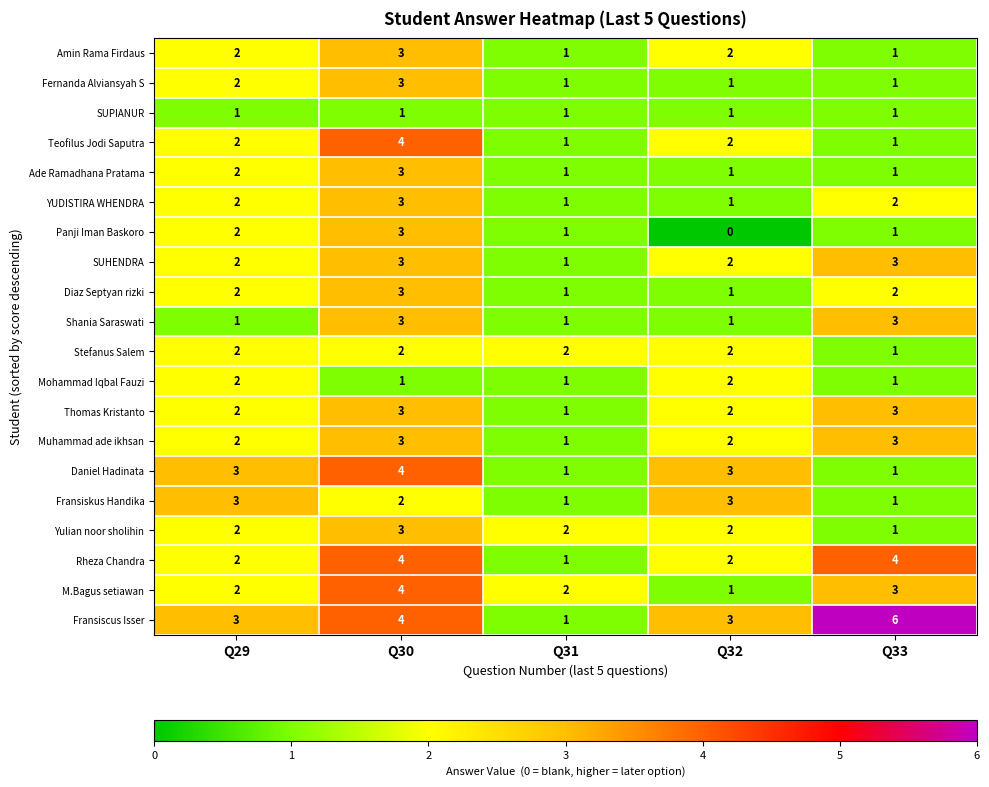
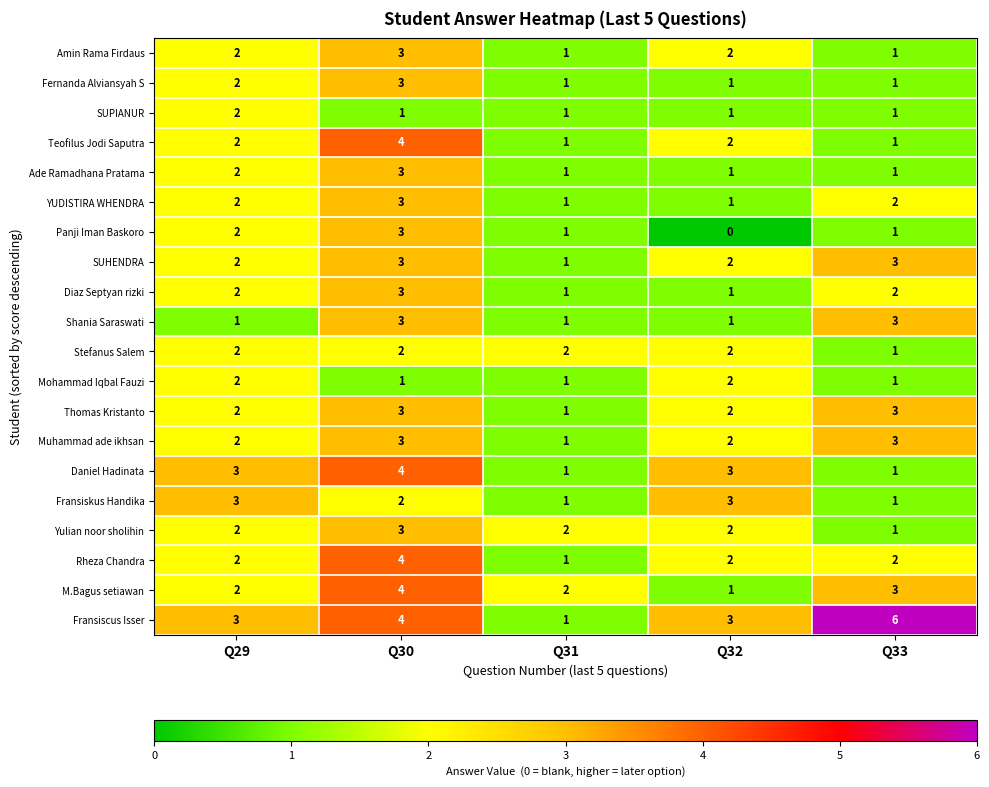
  {
    "Amin Rama Firdaus": {
      "Q29": 2,
      "Q30": 3,
      "Q31": 1,
      "Q32": 2,
      "Q33": 1
    },
    "Fernanda Alviansyah S": {
      "Q29": 2,
      "Q30": 3,
      "Q31": 1,
      "Q32": 1,
      "Q33": 1
    },
    "SUPIANUR": {
-     "Q29": 1,
+     "Q29": 2,
      "Q30": 1,
      "Q31": 1,
      "Q32": 1,
      "Q33": 1
    },
    "Teofilus Jodi Saputra": {
      "Q29": 2,
      "Q30": 4,
      "Q31": 1,
      "Q32": 2,
      "Q33": 1
    },
    "Ade Ramadhana Pratama": {
      "Q29": 2,
      "Q30": 3,
      "Q31": 1,
      "Q32": 1,
      "Q33": 1
    },
    "YUDISTIRA WHENDRA": {
      "Q29": 2,
      "Q30": 3,
      "Q31": 1,
      "Q32": 1,
      "Q33": 2
    },
    "Panji Iman Baskoro": {
      "Q29": 2,
      "Q30": 3,
      "Q31": 1,
      "Q32": 0,
      "Q33": 1
    },
    "SUHENDRA": {
      "Q29": 2,
      "Q30": 3,
      "Q31": 1,
      "Q32": 2,
      "Q33": 3
    },
    "Diaz Septyan rizki": {
      "Q29": 2,
      "Q30": 3,
      "Q31": 1,
      "Q32": 1,
      "Q33": 2
    },
    "Shania Saraswati": {
      "Q29": 1,
      "Q30": 3,
      "Q31": 1,
      "Q32": 1,
      "Q33": 3
    },
    "Stefanus Salem": {
      "Q29": 2,
      "Q30": 2,
      "Q31": 2,
      "Q32": 2,
      "Q33": 1
    },
    "Mohammad Iqbal Fauzi": {
      "Q29": 2,
      "Q30": 1,
      "Q31": 1,
      "Q32": 2,
      "Q33": 1
    },
    "Thomas Kristanto": {
      "Q29": 2,
      "Q30": 3,
      "Q31": 1,
      "Q32": 2,
      "Q33": 3
    },
    "Muhammad ade ikhsan": {
      "Q29": 2,
      "Q30": 3,
      "Q31": 1,
      "Q32": 2,
      "Q33": 3
    },
    "Daniel Hadinata": {
      "Q29": 3,
      "Q30": 4,
      "Q31": 1,
      "Q32": 3,
      "Q33": 1
    },
    "Fransiskus Handika": {
      "Q29": 3,
      "Q30": 2,
      "Q31": 1,
      "Q32": 3,
      "Q33": 1
    },
    "Yulian noor sholihin": {
      "Q29": 2,
      "Q30": 3,
      "Q31": 2,
      "Q32": 2,
      "Q33": 1
    },
    "Rheza Chandra": {
      "Q29": 2,
      "Q30": 4,
      "Q31": 1,
      "Q32": 2,
-     "Q33": 4
+     "Q33": 2
    },
    "M.Bagus setiawan": {
      "Q29": 2,
      "Q30": 4,
      "Q31": 2,
      "Q32": 1,
      "Q33": 3
    },
    "Fransiscus Isser": {
      "Q29": 3,
      "Q30": 4,
      "Q31": 1,
      "Q32": 3,
      "Q33": 6
    }
  }
